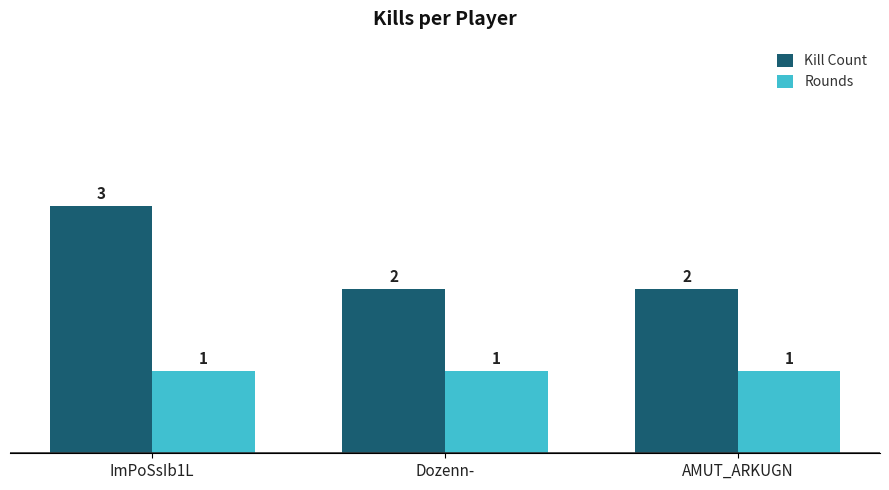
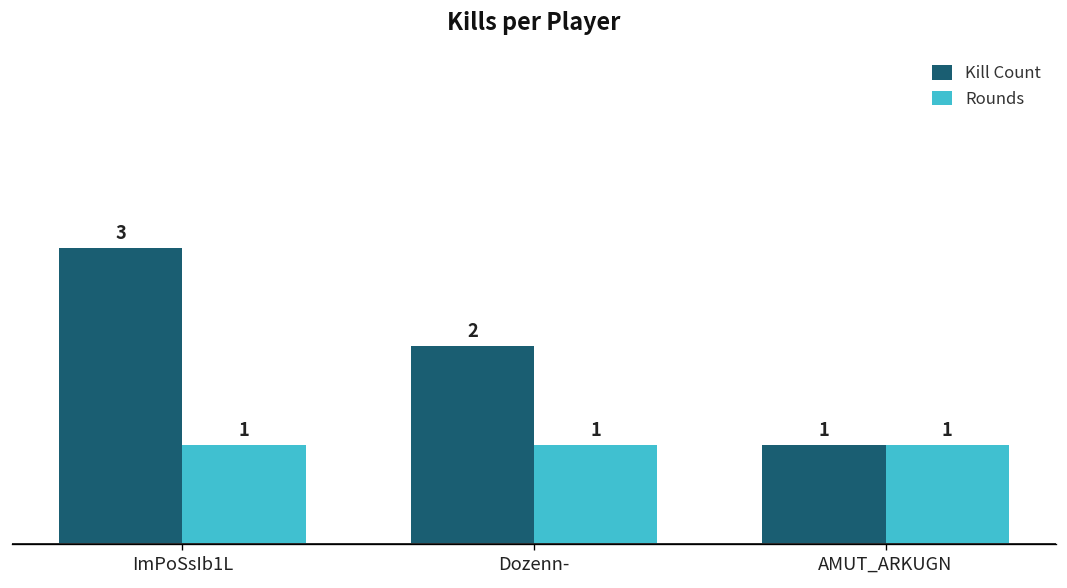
  {
    "Kill Count": {
      "ImPoSsIb1L": 3,
      "Dozenn-": 2,
-     "AMUT_ARKUGN": 2
+     "AMUT_ARKUGN": 1
    },
    "Rounds": {
      "ImPoSsIb1L": 1,
      "Dozenn-": 1,
      "AMUT_ARKUGN": 1
    }
  }
